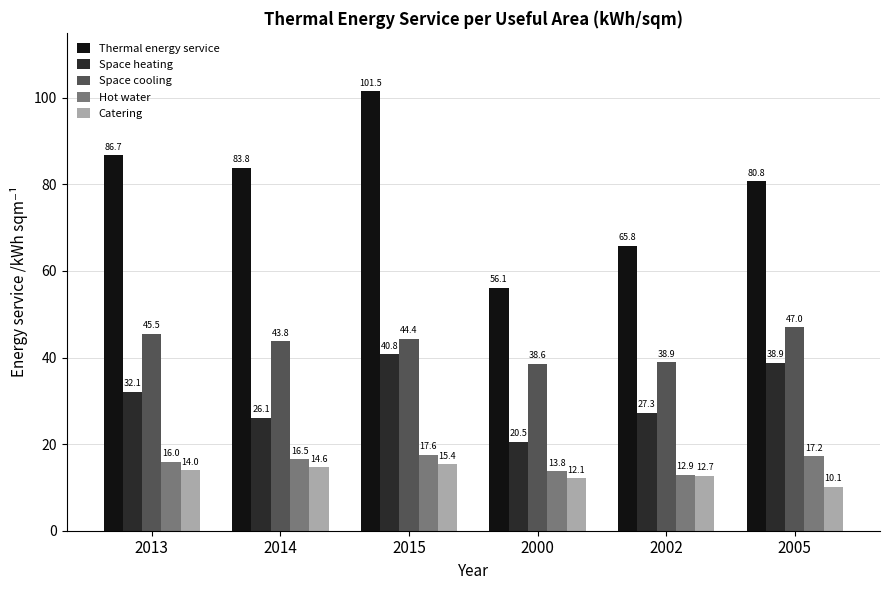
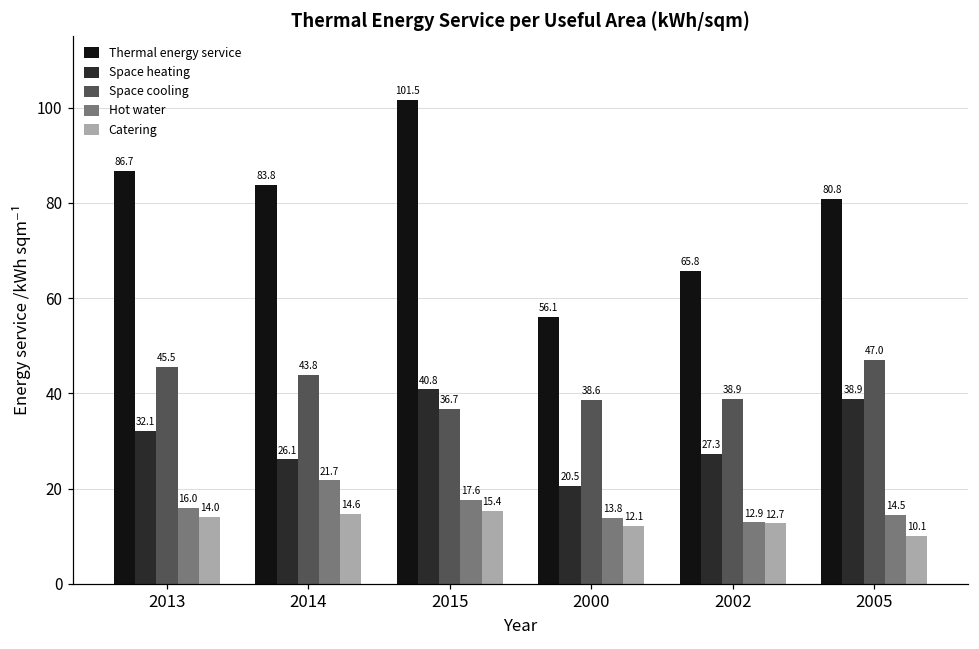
  {
    "Space cooling": {
      "2013": 45.5,
      "2014": 43.8,
-     "2015": 44.4,
+     "2015": 36.7,
      "2000": 38.6,
      "2002": 38.9,
      "2005": 47.0
    },
    "Hot water": {
      "2013": 16.0,
-     "2014": 16.5,
+     "2014": 21.7,
      "2015": 17.6,
      "2000": 13.8,
      "2002": 12.9,
-     "2005": 17.2
+     "2005": 14.5
    },
    "Catering": {
      "2013": 14.0,
      "2014": 14.6,
      "2015": 15.4,
      "2000": 12.1,
      "2002": 12.7,
      "2005": 10.1
    }
  }
